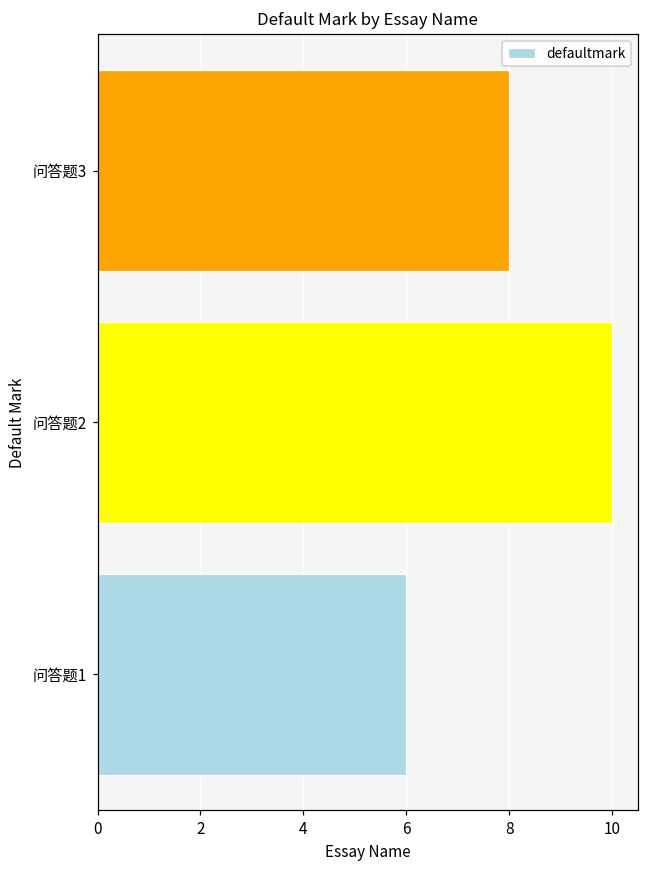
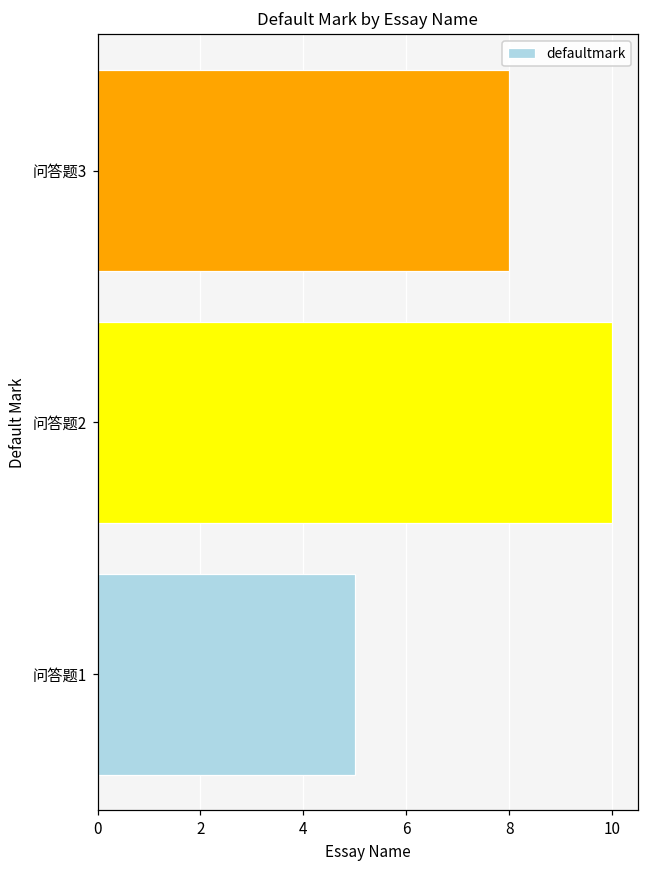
  {
    "问答题3": 8,
    "问答题2": 10,
-   "问答题1": 6
+   "问答题1": 5
  }
